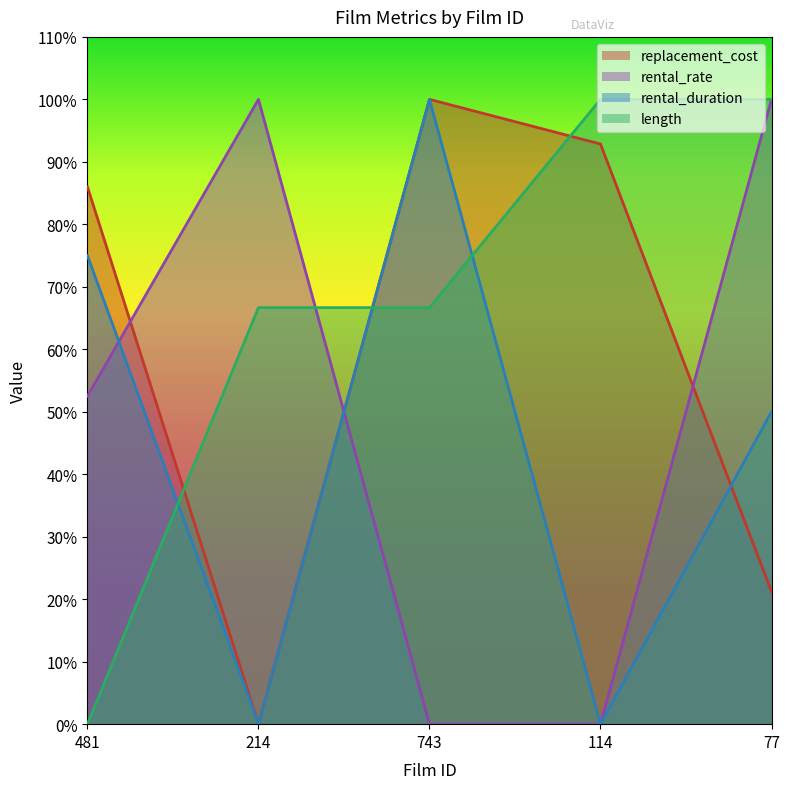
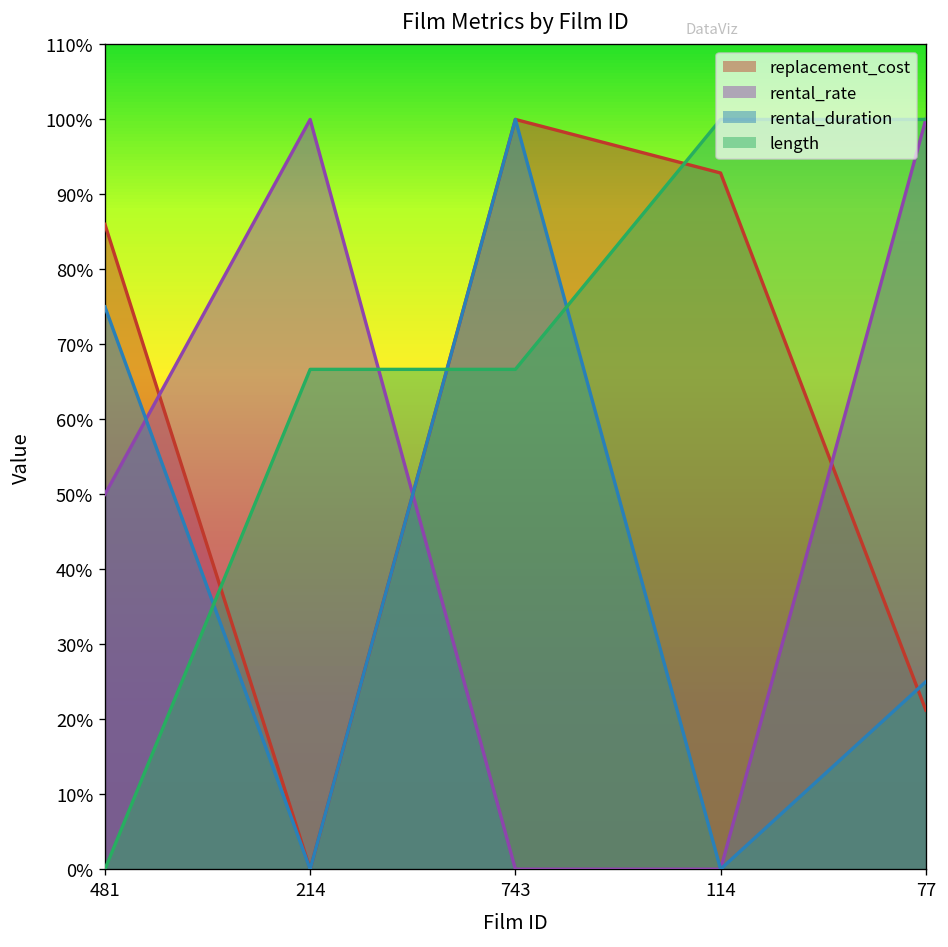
  {
    "replacement_cost": {
      "481": "86%",
      "114": "93%",
      "77": "21%"
    },
    "rental_rate": {
-     "481": "52%",
+     "481": "50%",
      "214": "100%",
      "743": "0%"
    },
    "rental_duration": {
      "481": "75%",
-     "77": "50%"
+     "77": "25%"
    },
    "length": {
      "481": "0%",
      "214": "67%",
      "743": "67%"
    }
  }
